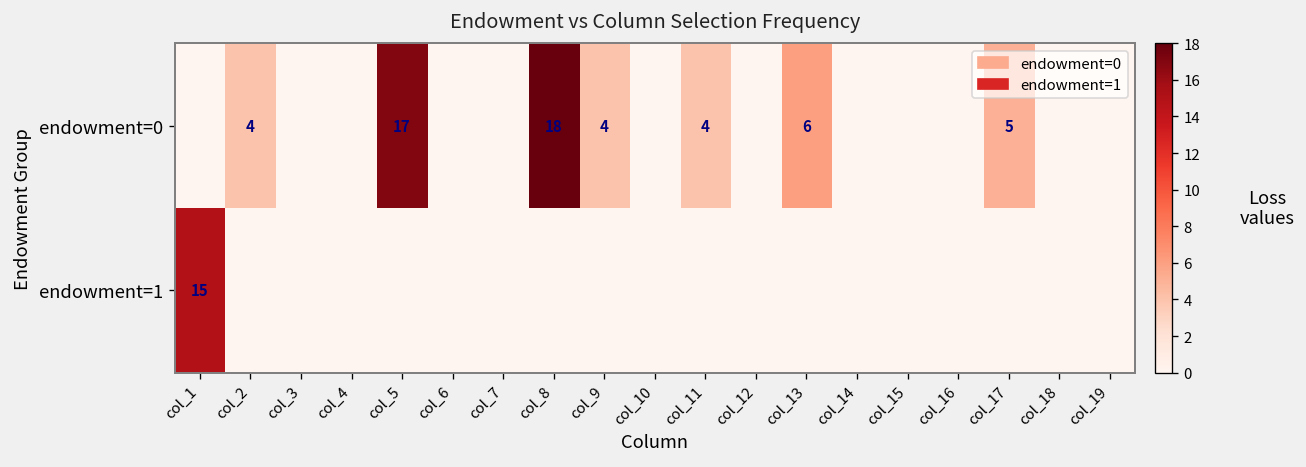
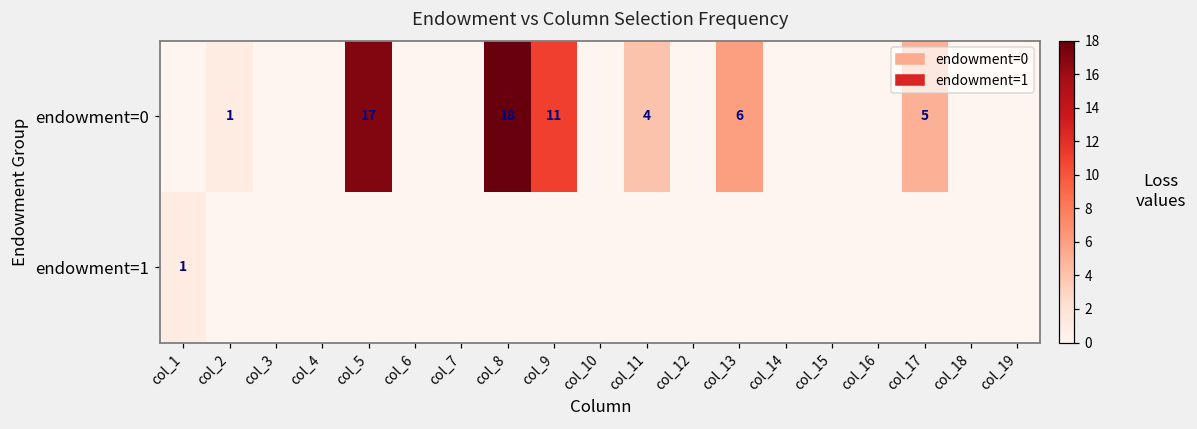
  {
    "endowment=0": {
-     "col_2": 4,
+     "col_2": 1,
      "col_5": 17,
      "col_8": 18,
-     "col_9": 4,
+     "col_9": 11,
      "col_11": 4,
      "col_13": 6,
      "col_17": 5
    },
    "endowment=1": {
-     "col_1": 15
+     "col_1": 1
    }
  }
